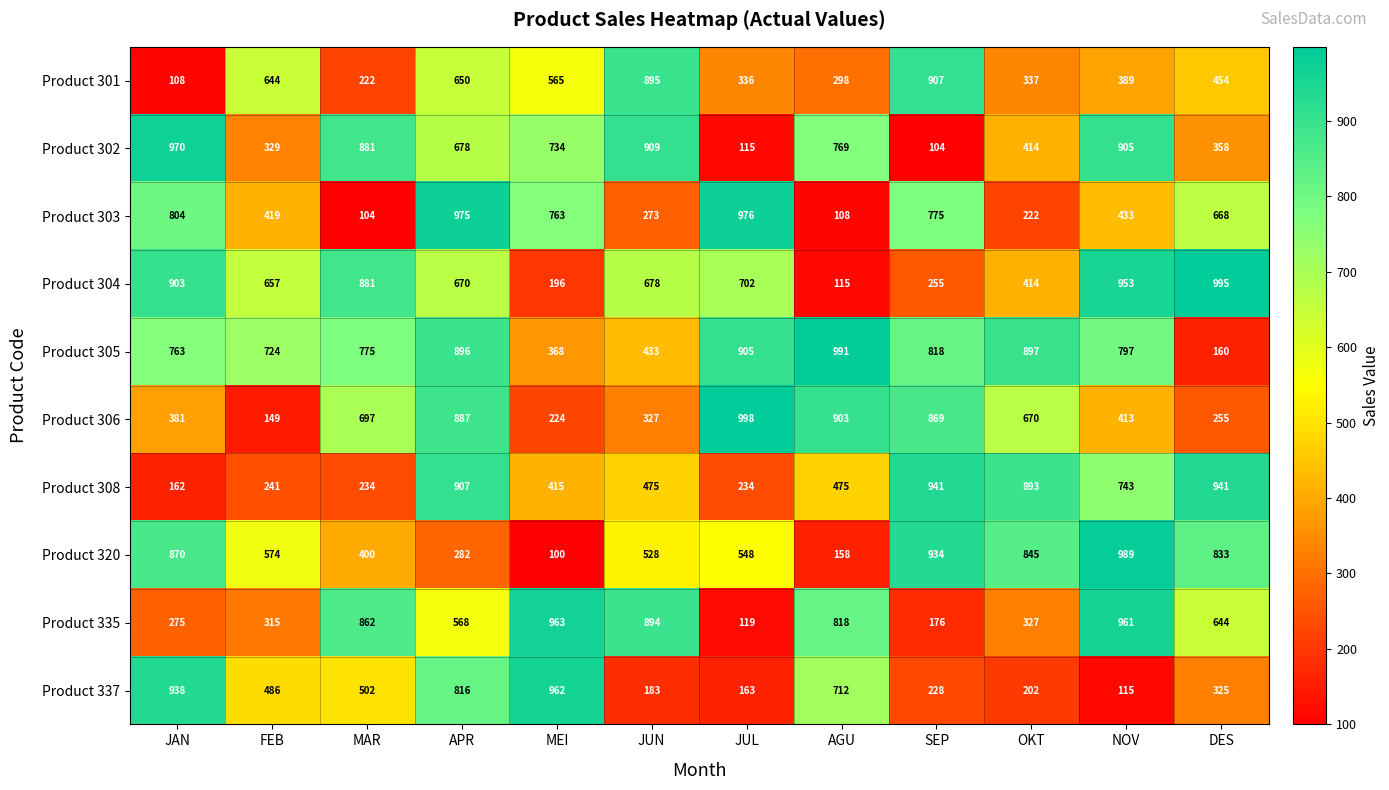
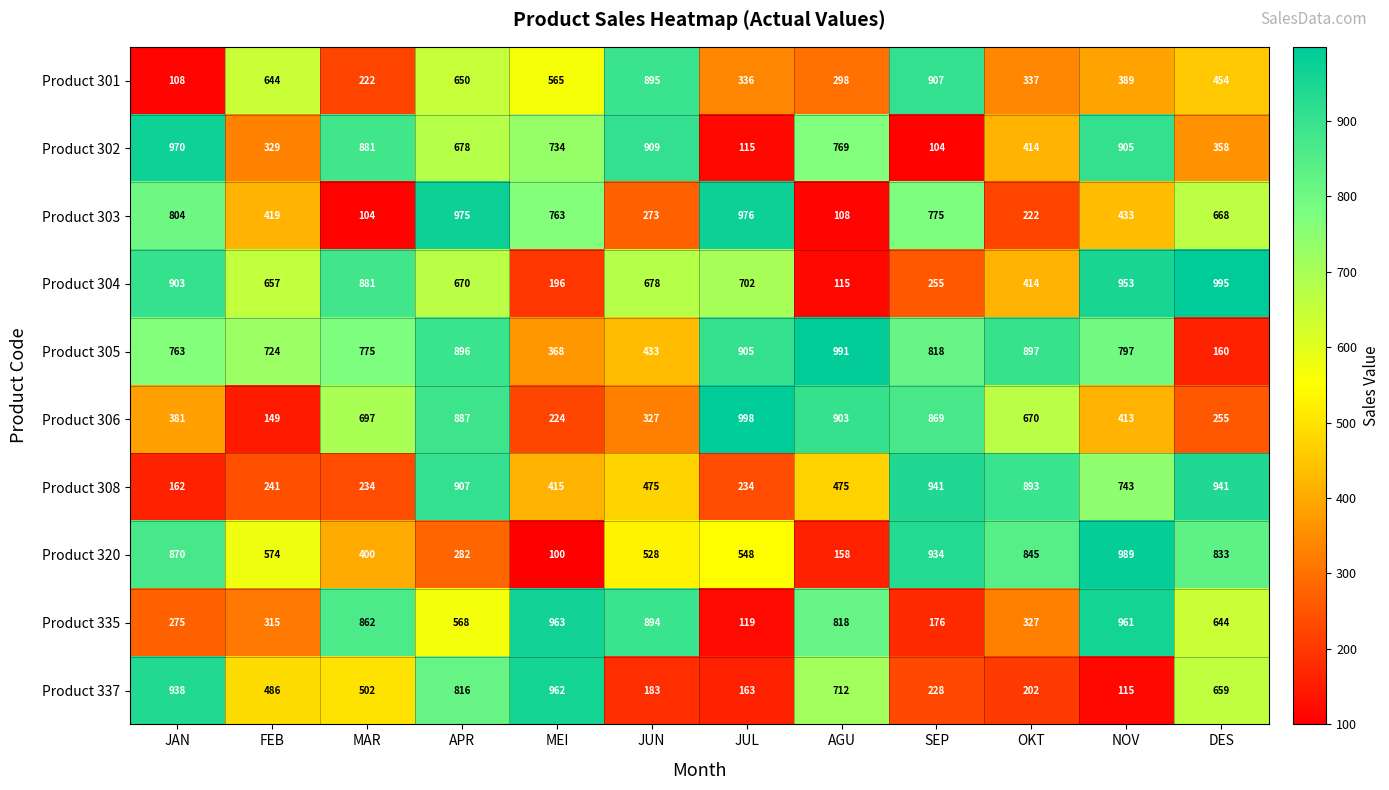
  {
    "Product 301": {
      "JAN": 108,
      "FEB": 644,
      "MAR": 222,
      "APR": 650,
      "MEI": 565,
      "JUN": 895,
      "JUL": 336,
      "AGU": 298,
      "SEP": 907,
      "OKT": 337,
      "NOV": 389,
      "DES": 454
    },
    "Product 302": {
      "JAN": 970,
      "FEB": 329,
      "MAR": 881,
      "APR": 678,
      "MEI": 734,
      "JUN": 909,
      "JUL": 115,
      "AGU": 769,
      "SEP": 104,
      "OKT": 414,
      "NOV": 905,
      "DES": 358
    },
    "Product 303": {
      "JAN": 804,
      "FEB": 419,
      "MAR": 104,
      "APR": 975,
      "MEI": 763,
      "JUN": 273,
      "JUL": 976,
      "AGU": 108,
      "SEP": 775,
      "OKT": 222,
      "NOV": 433,
      "DES": 668
    },
    "Product 304": {
      "JAN": 903,
      "FEB": 657,
      "MAR": 881,
      "APR": 670,
      "MEI": 196,
      "JUN": 678,
      "JUL": 702,
      "AGU": 115,
      "SEP": 255,
      "OKT": 414,
      "NOV": 953,
      "DES": 995
    },
    "Product 305": {
      "JAN": 763,
      "FEB": 724,
      "MAR": 775,
      "APR": 896,
      "MEI": 368,
      "JUN": 433,
      "JUL": 905,
      "AGU": 991,
      "SEP": 818,
      "OKT": 897,
      "NOV": 797,
      "DES": 160
    },
    "Product 306": {
      "JAN": 381,
      "FEB": 149,
      "MAR": 697,
      "APR": 887,
      "MEI": 224,
      "JUN": 327,
      "JUL": 998,
      "AGU": 903,
      "SEP": 869,
      "OKT": 670,
      "NOV": 413,
      "DES": 255
    },
    "Product 308": {
      "JAN": 162,
      "FEB": 241,
      "MAR": 234,
      "APR": 907,
      "MEI": 415,
      "JUN": 475,
      "JUL": 234,
      "AGU": 475,
      "SEP": 941,
      "OKT": 893,
      "NOV": 743,
      "DES": 941
    },
    "Product 320": {
      "JAN": 870,
      "FEB": 574,
      "MAR": 400,
      "APR": 282,
      "MEI": 100,
      "JUN": 528,
      "JUL": 548,
      "AGU": 158,
      "SEP": 934,
      "OKT": 845,
      "NOV": 989,
      "DES": 833
    },
    "Product 335": {
      "JAN": 275,
      "FEB": 315,
      "MAR": 862,
      "APR": 568,
      "MEI": 963,
      "JUN": 894,
      "JUL": 119,
      "AGU": 818,
      "SEP": 176,
      "OKT": 327,
      "NOV": 961,
      "DES": 644
    },
    "Product 337": {
      "JAN": 938,
      "FEB": 486,
      "MAR": 502,
      "APR": 816,
      "MEI": 962,
      "JUN": 183,
      "JUL": 163,
      "AGU": 712,
      "SEP": 228,
      "OKT": 202,
      "NOV": 115,
-     "DES": 325
+     "DES": 659
    }
  }
